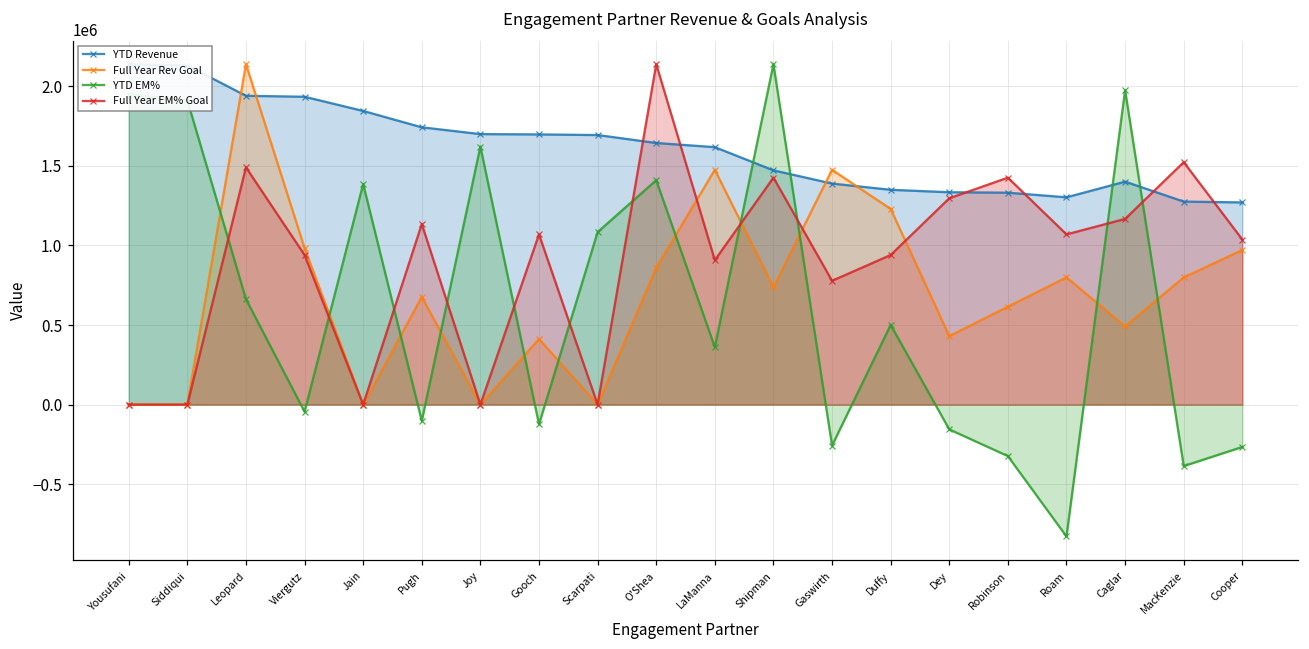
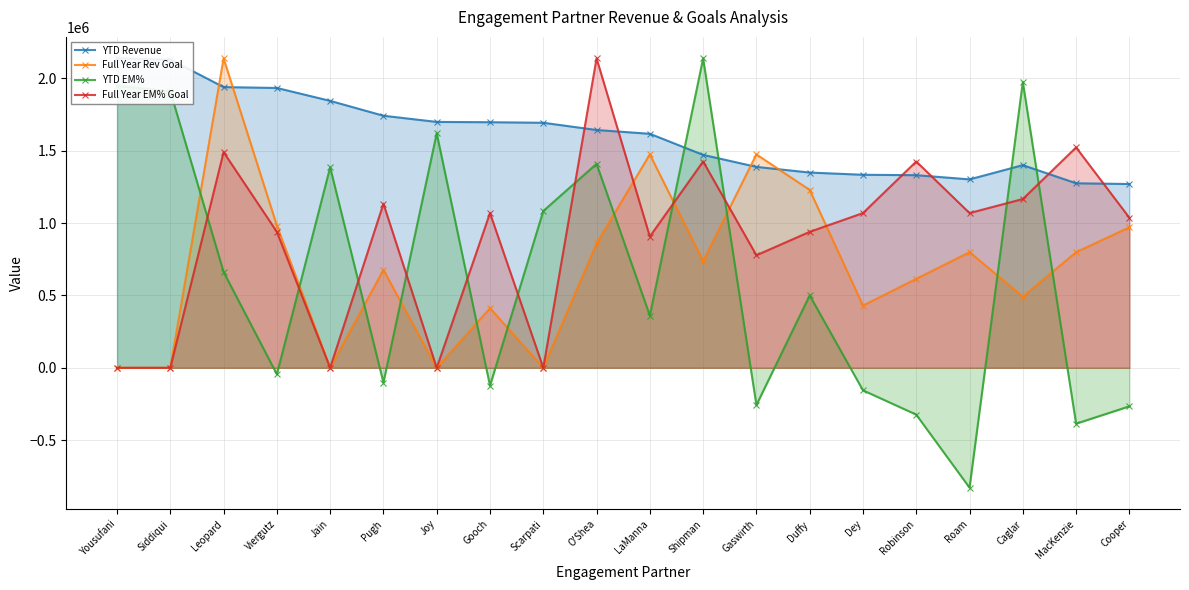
  {
    "YTD Revenue": {
      "Leopard": 1940000,
      "Viergutz": 1930000,
      "Jain": 1850000,
      "Pugh": 1740000,
      "Joy": 1700000,
      "Gooch": 1700000,
      "Scarpati": 1690000,
      "O'Shea": 1640000,
      "LaManna": 1620000,
      "Shipman": 1470000,
      "Gaswirth": 1390000,
      "Duffy": 1350000,
      "Dey": 1330000,
      "Robinson": 1330000,
      "Roam": 1300000,
      "Caglar": 1400000,
      "MacKenzie": 1280000,
      "Cooper": 1270000
    },
    "Full Year Rev Goal": {
      "Leopard": 2140000,
      "Viergutz": 980000,
      "Pugh": 680000,
      "Gooch": 410000,
      "O'Shea": 860000,
      "LaManna": 1480000,
      "Shipman": 740000,
      "Gaswirth": 1480000,
      "Duffy": 1230000,
      "Dey": 430000,
      "Robinson": 610000,
      "Roam": 800000,
      "Caglar": 490000,
      "MacKenzie": 800000,
      "Cooper": 970000
    },
    "Full Year EM% Goal": {
      "Leopard": 1490000,
      "Viergutz": 940000,
      "Pugh": 1130000,
      "Gooch": 1070000,
      "O'Shea": 2140000,
      "LaManna": 910000,
      "Shipman": 1430000,
      "Gaswirth": 780000,
      "Duffy": 940000,
-     "Dey": 1300000,
+     "Dey": 1070000,
      "Robinson": 1430000,
      "Roam": 1070000,
      "Caglar": 1170000,
      "MacKenzie": 1520000,
      "Cooper": 1040000
    }
  }
